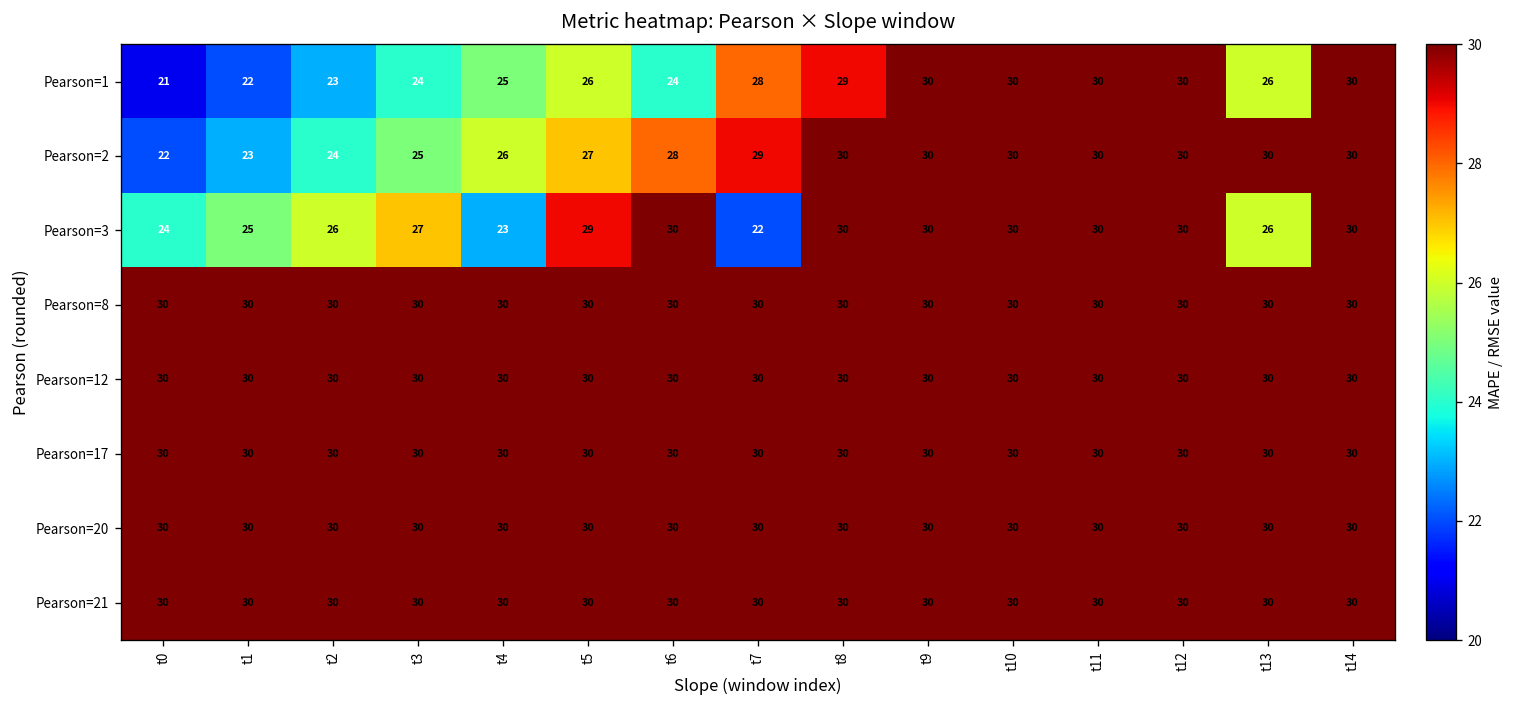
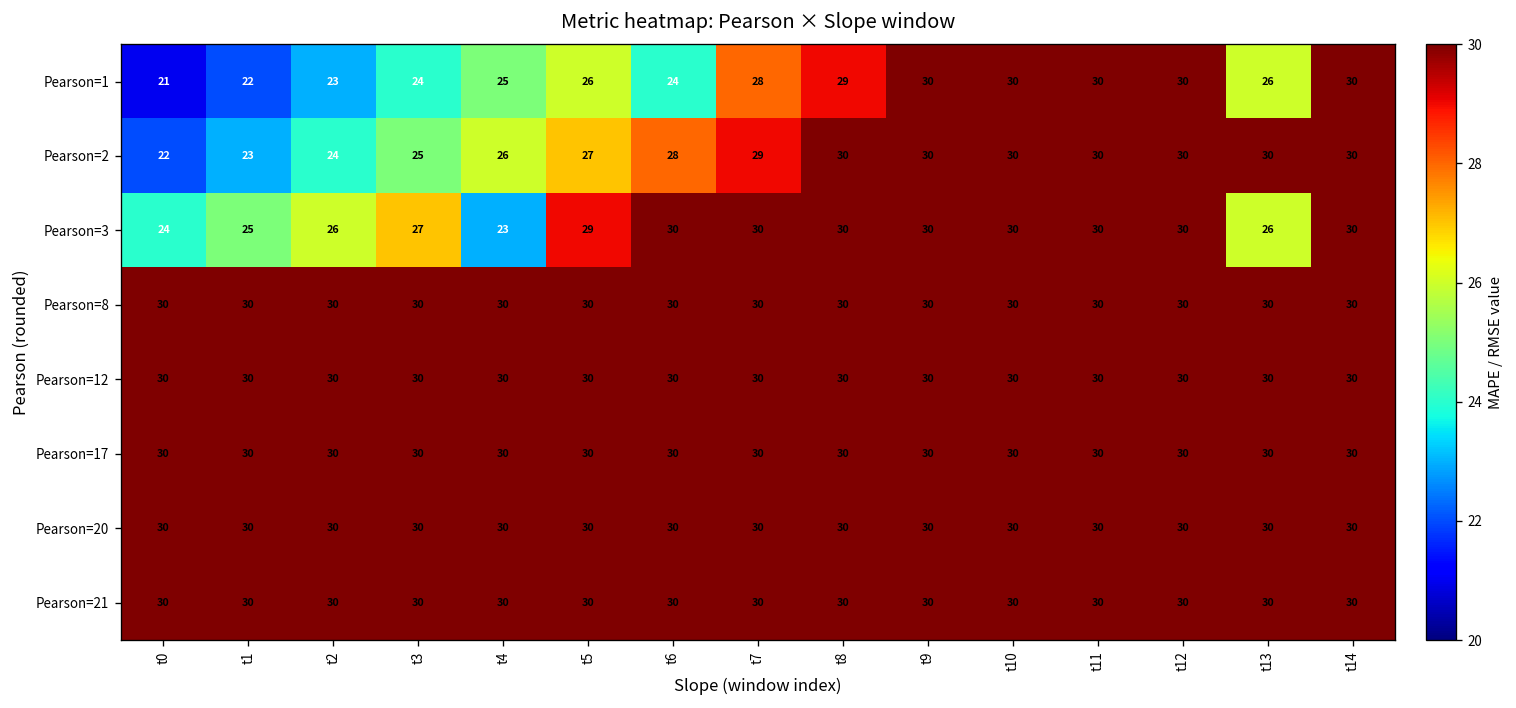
  {
    "Pearson=1": {
      "t0": 21,
      "t1": 22,
      "t2": 23,
      "t3": 24,
      "t4": 25,
      "t5": 26,
      "t6": 24,
      "t7": 28,
      "t8": 29,
      "t9": 30,
      "t10": 30,
      "t11": 30,
      "t12": 30,
      "t13": 26,
      "t14": 30
    },
    "Pearson=2": {
      "t0": 22,
      "t1": 23,
      "t2": 24,
      "t3": 25,
      "t4": 26,
      "t5": 27,
      "t6": 28,
      "t7": 29,
      "t8": 30,
      "t9": 30,
      "t10": 30,
      "t11": 30,
      "t12": 30,
      "t13": 30,
      "t14": 30
    },
    "Pearson=3": {
      "t0": 24,
      "t1": 25,
      "t2": 26,
      "t3": 27,
      "t4": 23,
      "t5": 29,
      "t6": 30,
-     "t7": 22,
+     "t7": 30,
      "t8": 30,
      "t9": 30,
      "t10": 30,
      "t11": 30,
      "t12": 30,
      "t13": 26,
      "t14": 30
    },
    "Pearson=8": {
      "t0": 30,
      "t1": 30,
      "t2": 30,
      "t3": 30,
      "t4": 30,
      "t5": 30,
      "t6": 30,
      "t7": 30,
      "t8": 30,
      "t9": 30,
      "t10": 30,
      "t11": 30,
      "t12": 30,
      "t13": 30,
      "t14": 30
    },
    "Pearson=12": {
      "t0": 30,
      "t1": 30,
      "t2": 30,
      "t3": 30,
      "t4": 30,
      "t5": 30,
      "t6": 30,
      "t7": 30,
      "t8": 30,
      "t9": 30,
      "t10": 30,
      "t11": 30,
      "t12": 30,
      "t13": 30,
      "t14": 30
    },
    "Pearson=17": {
      "t0": 30,
      "t1": 30,
      "t2": 30,
      "t3": 30,
      "t4": 30,
      "t5": 30,
      "t6": 30,
      "t7": 30,
      "t8": 30,
      "t9": 30,
      "t10": 30,
      "t11": 30,
      "t12": 30,
      "t13": 30,
      "t14": 30
    },
    "Pearson=20": {
      "t0": 30,
      "t1": 30,
      "t2": 30,
      "t3": 30,
      "t4": 30,
      "t5": 30,
      "t6": 30,
      "t7": 30,
      "t8": 30,
      "t9": 30,
      "t10": 30,
      "t11": 30,
      "t12": 30,
      "t13": 30,
      "t14": 30
    },
    "Pearson=21": {
      "t0": 30,
      "t1": 30,
      "t2": 30,
      "t3": 30,
      "t4": 30,
      "t5": 30,
      "t6": 30,
      "t7": 30,
      "t8": 30,
      "t9": 30,
      "t10": 30,
      "t11": 30,
      "t12": 30,
      "t13": 30,
      "t14": 30
    }
  }
